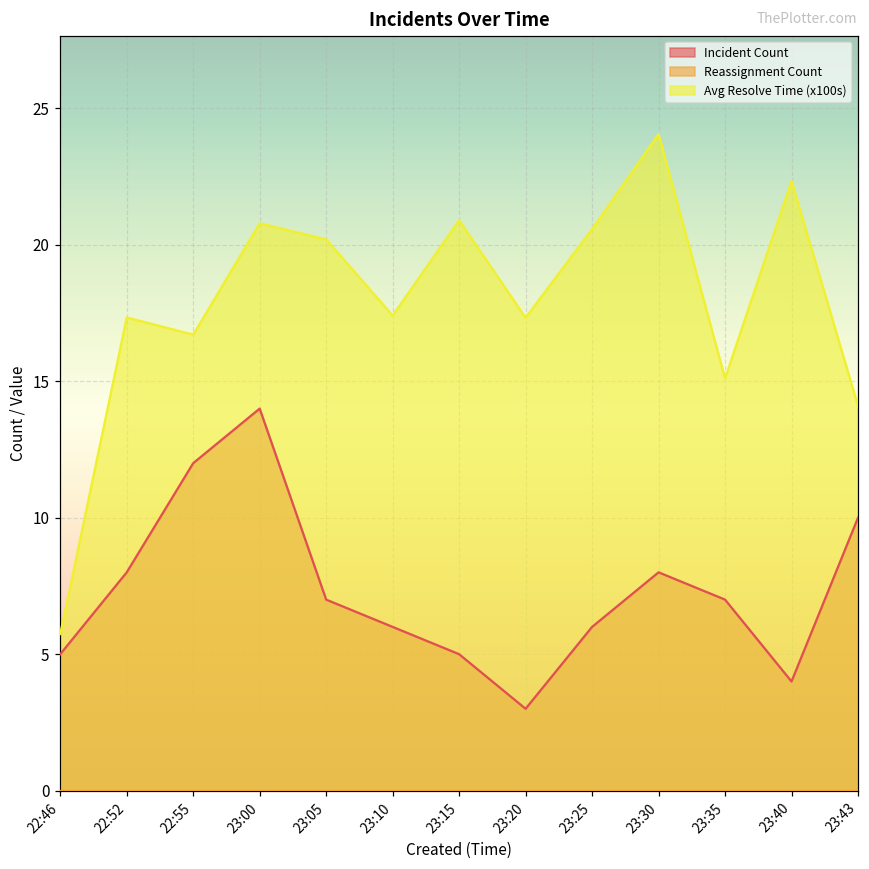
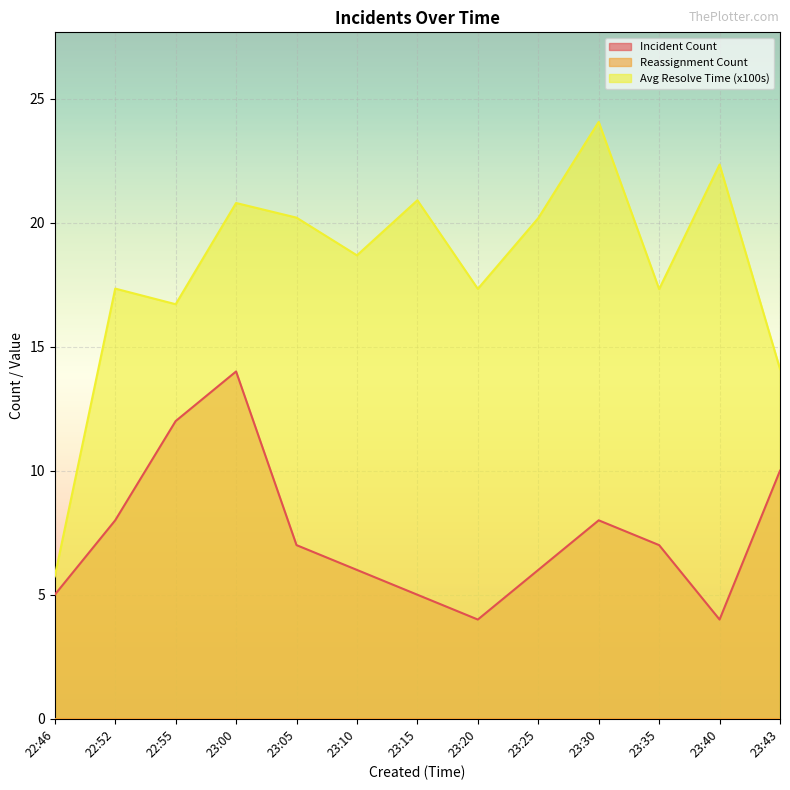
  {
    "Incident Count": {
      "22:46": 5,
      "22:52": 8,
      "22:55": 12,
      "23:00": 14,
      "23:05": 7,
      "23:10": 6,
      "23:15": 5,
-     "23:20": 3,
+     "23:20": 4,
      "23:25": 6,
      "23:30": 8,
      "23:35": 7,
      "23:40": 4,
      "23:43": 10
    },
    "Reassignment Count": {
      "22:46": 0.0,
      "22:52": 0.0,
      "22:55": 0.0,
      "23:00": 0.0,
      "23:05": 0.0,
      "23:10": 0.0,
      "23:15": 0.0,
      "23:20": 0.0,
      "23:25": 0.0,
      "23:30": 0.0,
      "23:35": 0.0,
      "23:40": 0.0,
      "23:43": 0.0
    },
    "Avg Resolve Time (x100s)": {
      "22:46": 5.7,
      "22:52": 17.3,
      "22:55": 16.7,
      "23:00": 20.8,
      "23:05": 20.2,
-     "23:10": 17.4,
+     "23:10": 18.7,
      "23:15": 20.9,
      "23:20": 17.3,
-     "23:25": 20.6,
+     "23:25": 20.2,
      "23:30": 24.1,
-     "23:35": 15.1,
+     "23:35": 17.3,
      "23:40": 22.3,
      "23:43": 14.1
    }
  }
